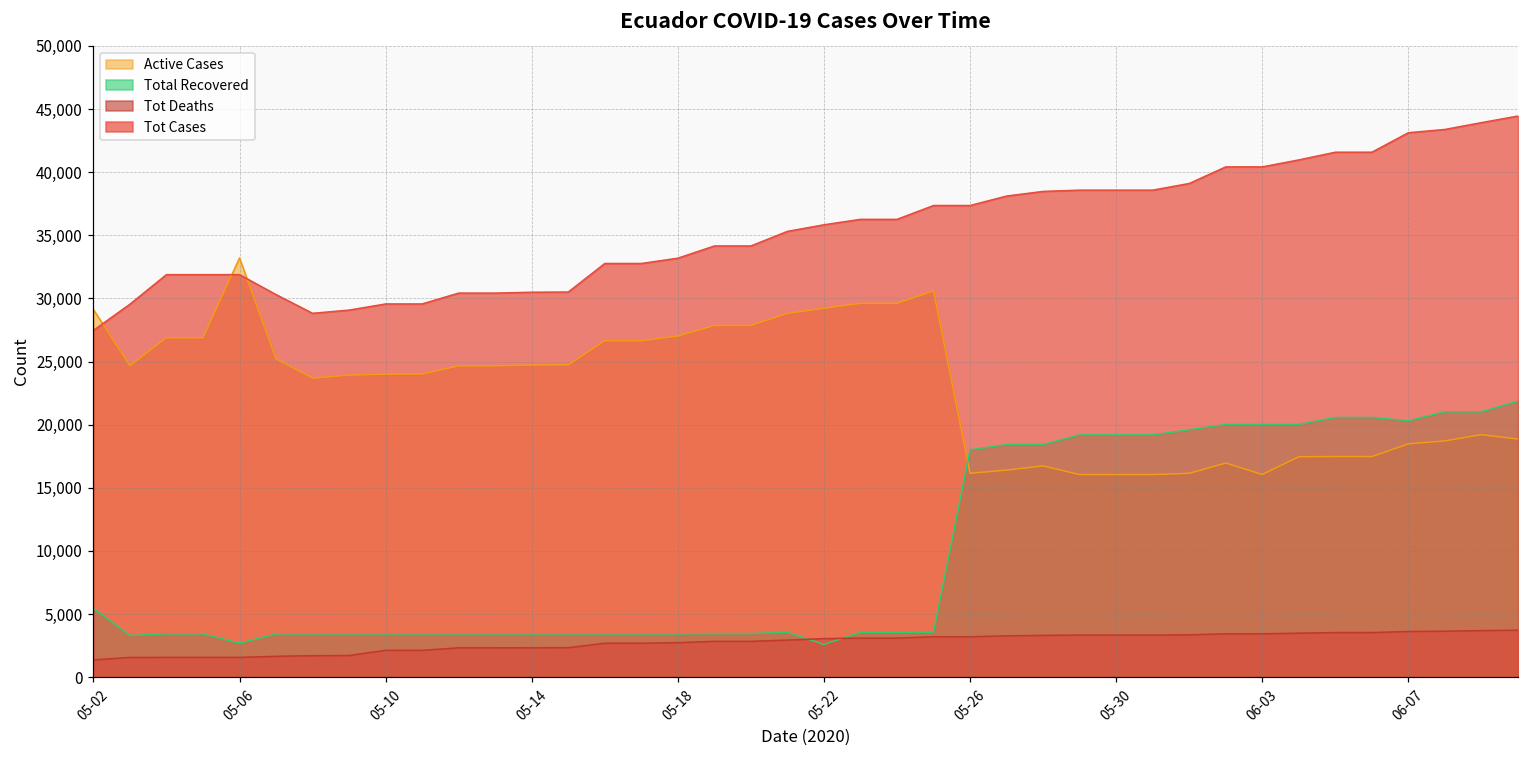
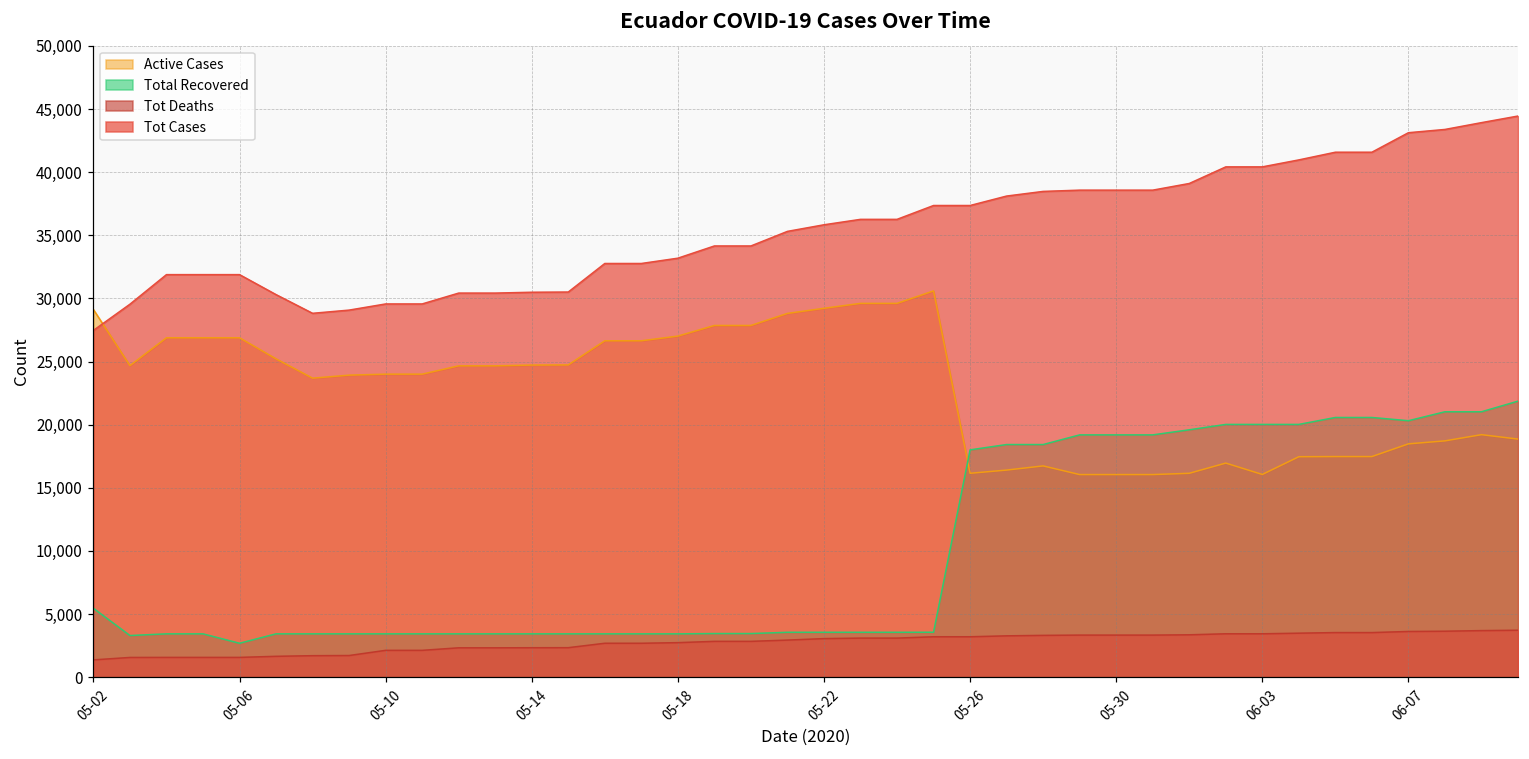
  {
    "Active Cases": {
      "05-02": "29,100",
-     "05-06": "33,200",
+     "05-06": "26,900",
      "05-10": "24,000",
      "05-14": "24,700",
      "05-18": "27,000",
      "05-22": "29,200",
      "05-26": "16,100",
      "05-30": "16,000",
      "06-03": "16,100",
      "06-07": "18,500"
    },
    "Total Recovered": {
      "05-02": "5,500",
      "05-06": "2,700",
      "05-10": "3,400",
      "05-14": "3,400",
      "05-18": "3,400",
-     "05-22": "2,600",
+     "05-22": "3,600",
      "05-26": "18,000",
      "05-30": "19,200",
      "06-03": "20,000",
      "06-07": "20,300"
    }
  }
